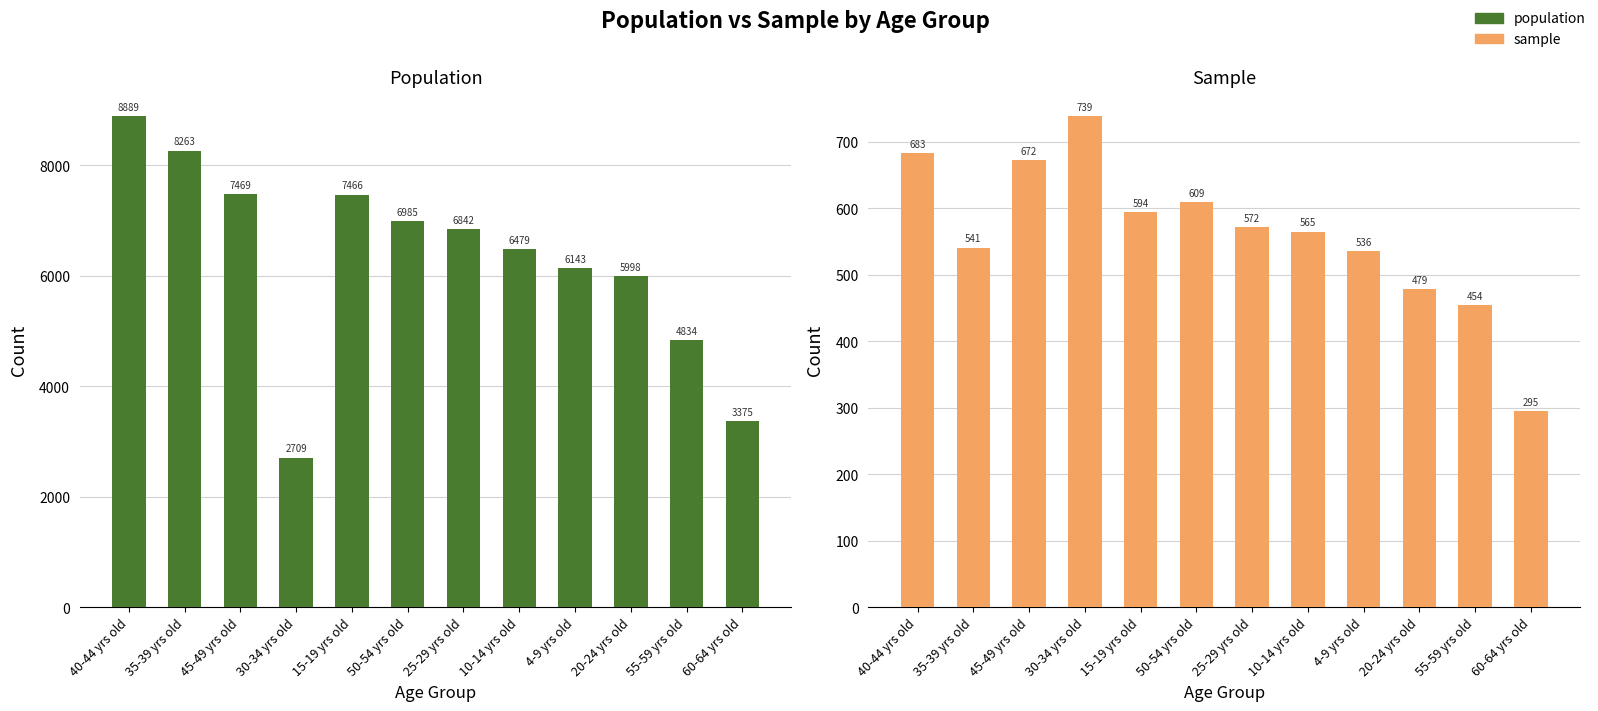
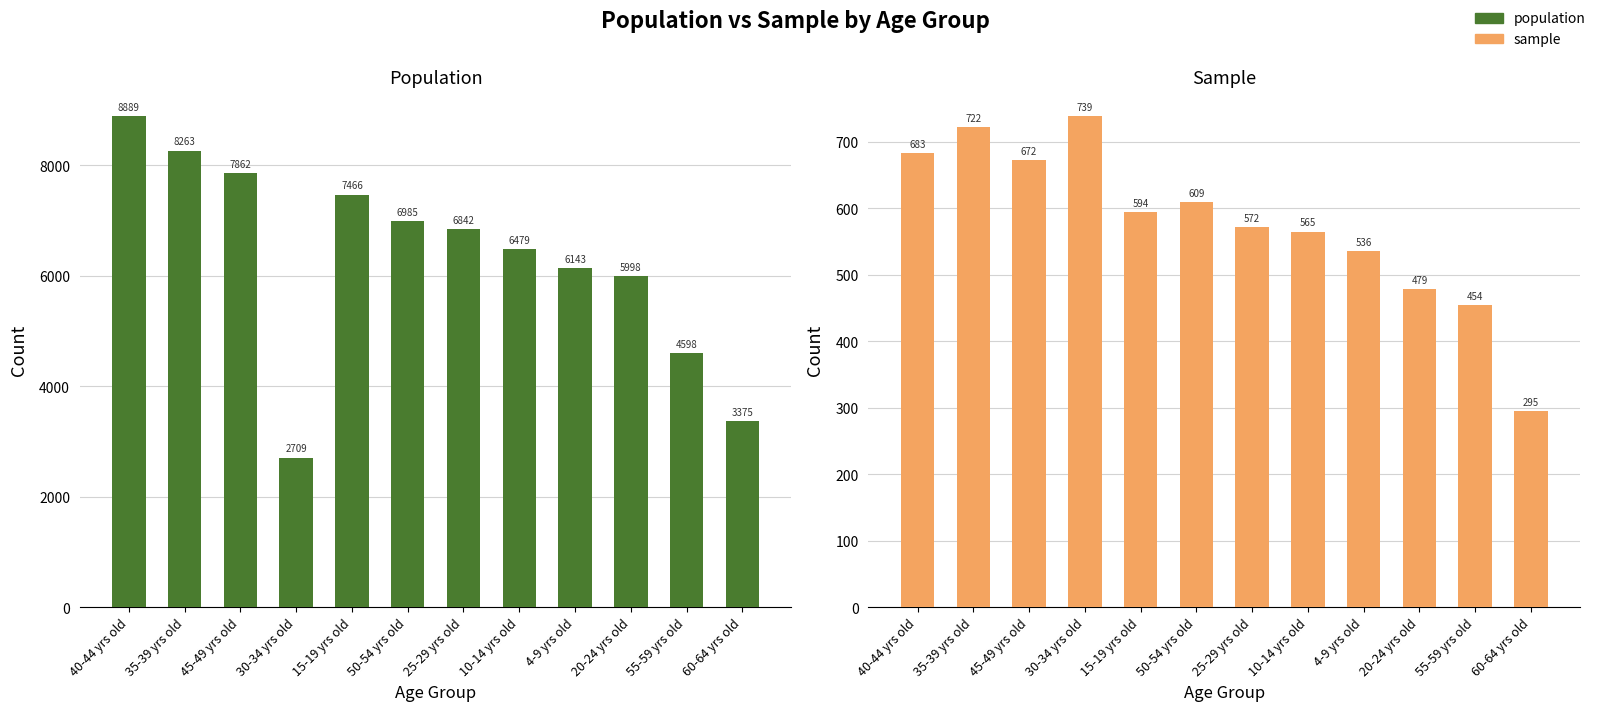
  {
    "Population": {
      "40-44 yrs old": 8889,
      "35-39 yrs old": 8263,
-     "45-49 yrs old": 7469,
+     "45-49 yrs old": 7862,
      "30-34 yrs old": 2709,
      "15-19 yrs old": 7466,
      "50-54 yrs old": 6985,
      "25-29 yrs old": 6842,
      "10-14 yrs old": 6479,
      "4-9 yrs old": 6143,
      "20-24 yrs old": 5998,
-     "55-59 yrs old": 4834,
+     "55-59 yrs old": 4598,
      "60-64 yrs old": 3375
    },
    "Sample": {
      "40-44 yrs old": 683,
-     "35-39 yrs old": 541,
+     "35-39 yrs old": 722,
      "45-49 yrs old": 672,
      "30-34 yrs old": 739,
      "15-19 yrs old": 594,
      "50-54 yrs old": 609,
      "25-29 yrs old": 572,
      "10-14 yrs old": 565,
      "4-9 yrs old": 536,
      "20-24 yrs old": 479,
      "55-59 yrs old": 454,
      "60-64 yrs old": 295
    }
  }
